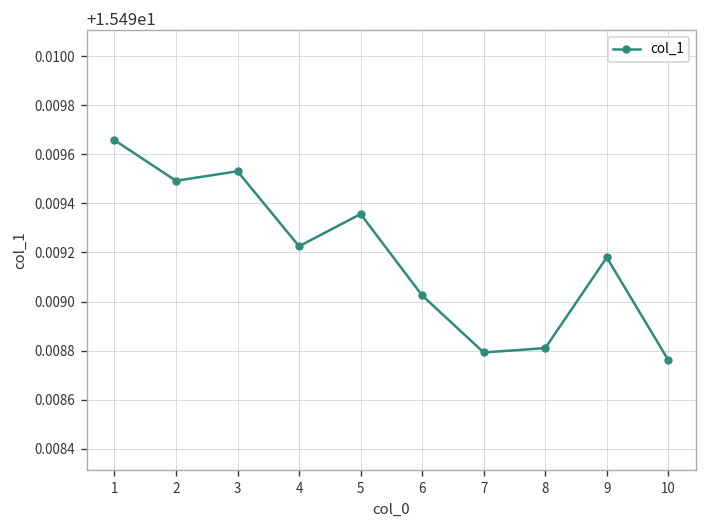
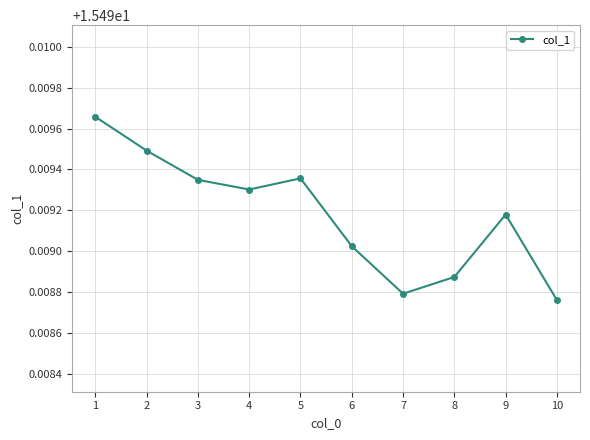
  {
    "1": 15.49966,
    "2": 15.49949,
-   "3": 15.49953,
-   "4": 15.49923,
+   "3": 15.49935,
+   "4": 15.49930,
    "5": 15.49936,
    "6": 15.49902,
    "7": 15.49879,
-   "8": 15.49881,
+   "8": 15.49887,
    "9": 15.49918,
    "10": 15.49876
  }
